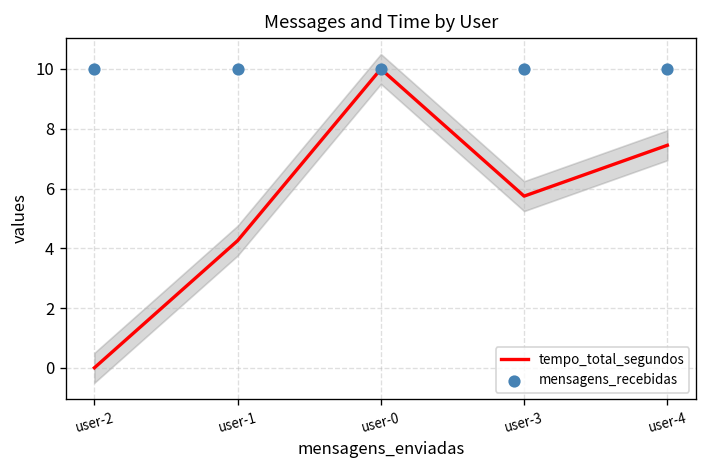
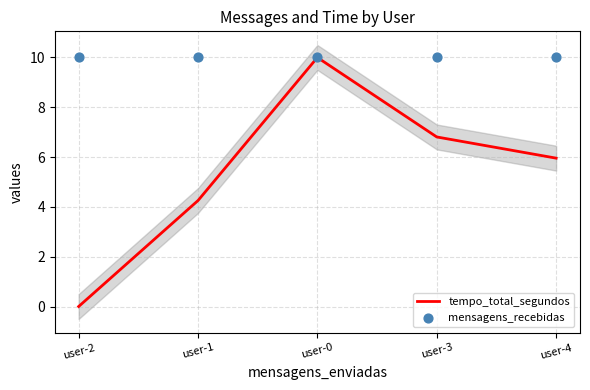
  {
    "tempo_total_segundos": {
      "user-2": 0.0,
      "user-1": 4.3,
-     "user-3": 5.7,
-     "user-4": 7.4
+     "user-3": 6.8,
+     "user-4": 6.0
    }
  }
